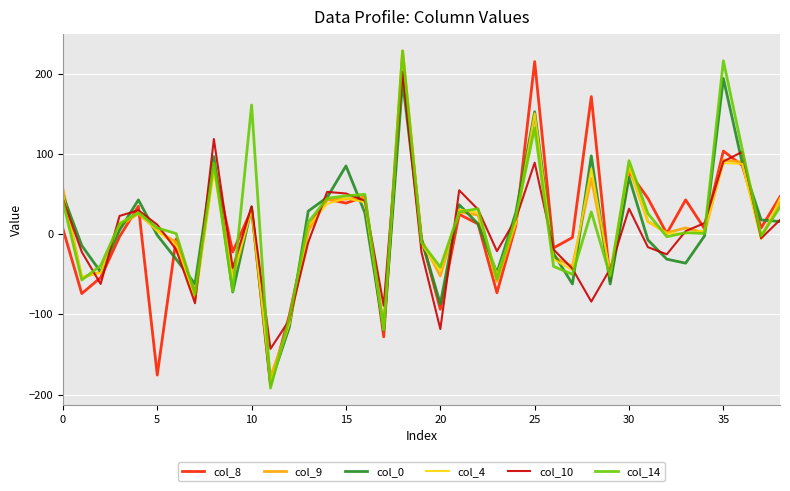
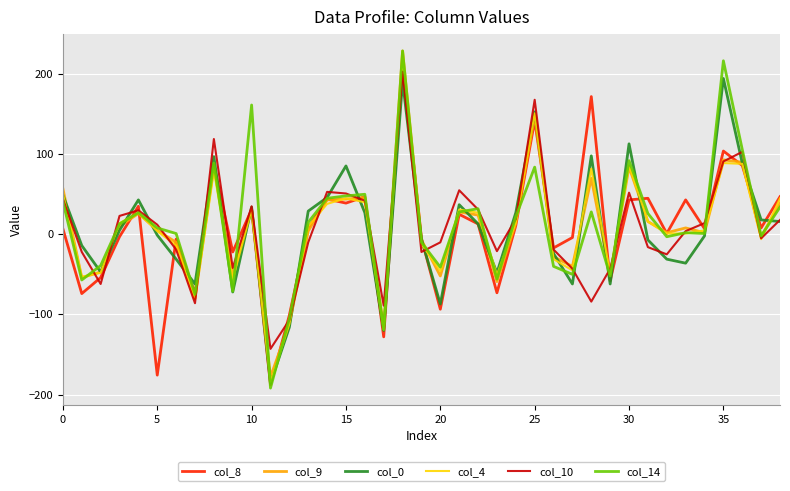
  {
    "col_8": {
      "0": 10,
      "5": -180,
      "15": 40,
      "20": -90,
-     "25": 220,
-     "30": 80,
+     "25": 140,
+     "30": 40,
      "35": 100
    },
    "col_0": {
      "5": 0,
      "15": 90,
      "20": -90,
-     "30": 70,
+     "30": 110,
      "35": 190
    },
    "col_10": {
      "5": 10,
-     "20": -120,
-     "25": 90,
-     "30": 30
+     "20": -10,
+     "25": 170,
+     "30": 50
    },
    "col_14": {
      "10": 160,
      "20": -40,
-     "25": 130,
+     "25": 80,
      "30": 90,
      "35": 220
    }
  }
